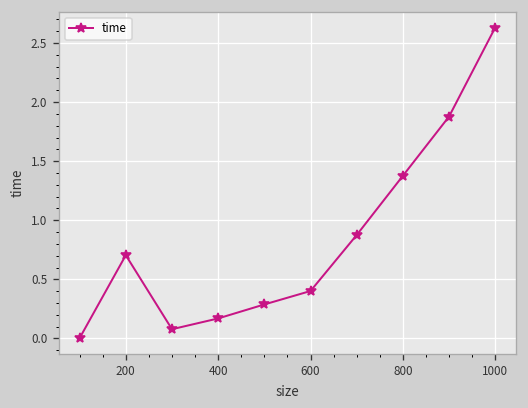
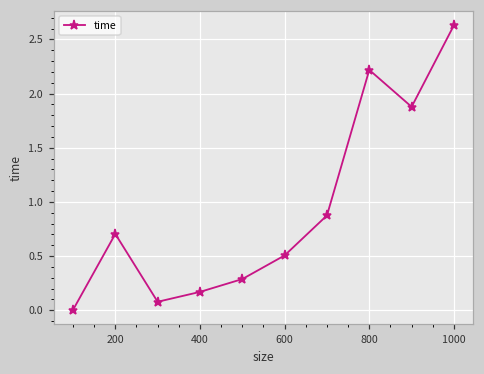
  {
    "200": 0.7,
    "400": 0.2,
-   "600": 0.4,
-   "800": 1.4,
+   "600": 0.5,
+   "800": 2.2,
    "1000": 2.6
  }
